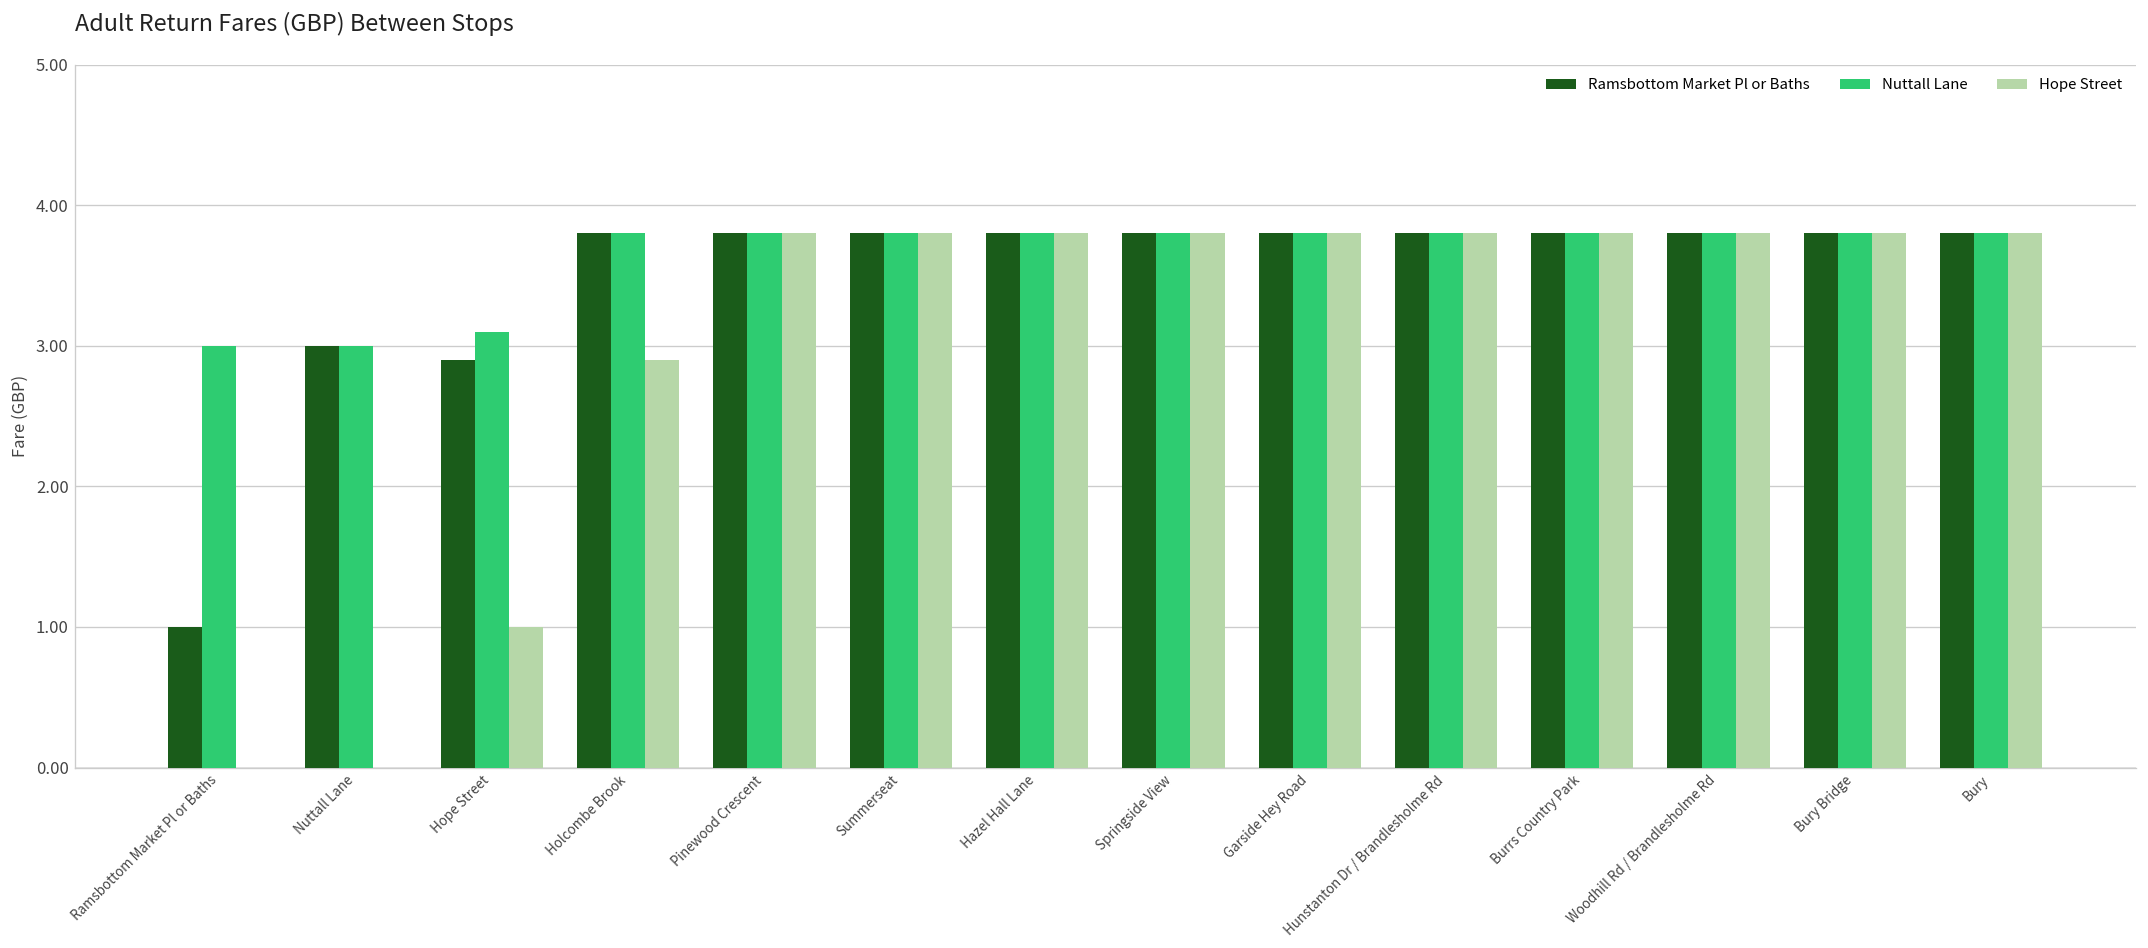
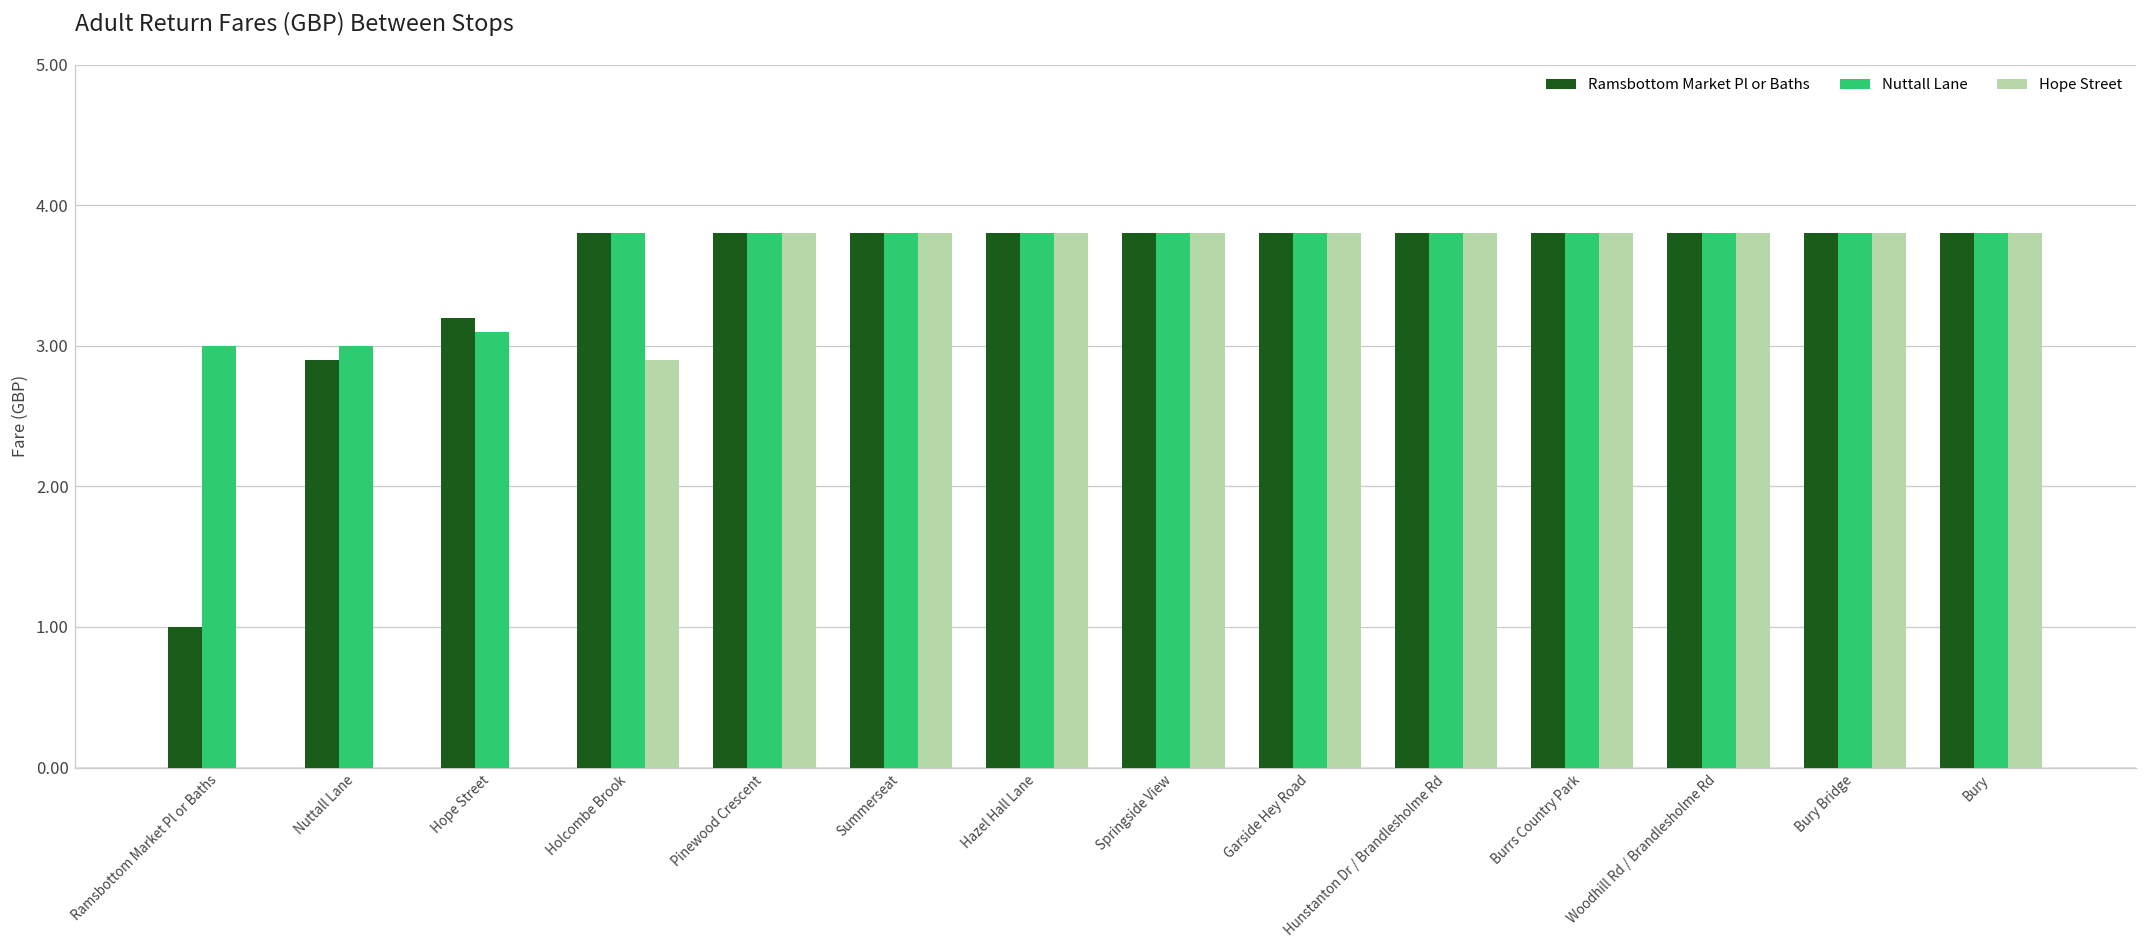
  {
    "Ramsbottom Market Pl or Baths": {
      "Ramsbottom Market Pl or Baths": 1.0,
-     "Nuttall Lane": 3.0,
-     "Hope Street": 2.9,
+     "Nuttall Lane": 2.9,
+     "Hope Street": 3.2,
      "Holcombe Brook": 3.8,
      "Pinewood Crescent": 3.8,
      "Summerseat": 3.8,
      "Hazel Hall Lane": 3.8,
      "Springside View": 3.8,
      "Garside Hey Road": 3.8,
      "Hunstanton Dr / Brandlesholme Rd": 3.8,
      "Burrs Country Park": 3.8,
      "Woodhill Rd / Brandlesholme Rd": 3.8,
      "Bury Bridge": 3.8,
      "Bury": 3.8
    },
    "Nuttall Lane": {
      "Ramsbottom Market Pl or Baths": 3.0,
      "Nuttall Lane": 3.0,
      "Hope Street": 3.1,
      "Holcombe Brook": 3.8,
      "Pinewood Crescent": 3.8,
      "Summerseat": 3.8,
      "Hazel Hall Lane": 3.8,
      "Springside View": 3.8,
      "Garside Hey Road": 3.8,
      "Hunstanton Dr / Brandlesholme Rd": 3.8,
      "Burrs Country Park": 3.8,
      "Woodhill Rd / Brandlesholme Rd": 3.8,
      "Bury Bridge": 3.8,
      "Bury": 3.8
    },
    "Hope Street": {
      "Ramsbottom Market Pl or Baths": 0,
      "Nuttall Lane": 0,
-     "Hope Street": 1,
+     "Hope Street": 0,
      "Holcombe Brook": 2.90,
      "Pinewood Crescent": 3.80,
      "Summerseat": 3.80,
      "Hazel Hall Lane": 3.80,
      "Springside View": 3.80,
      "Garside Hey Road": 3.80,
      "Hunstanton Dr / Brandlesholme Rd": 3.80,
      "Burrs Country Park": 3.80,
      "Woodhill Rd / Brandlesholme Rd": 3.80,
      "Bury Bridge": 3.80,
      "Bury": 3.80
    }
  }
